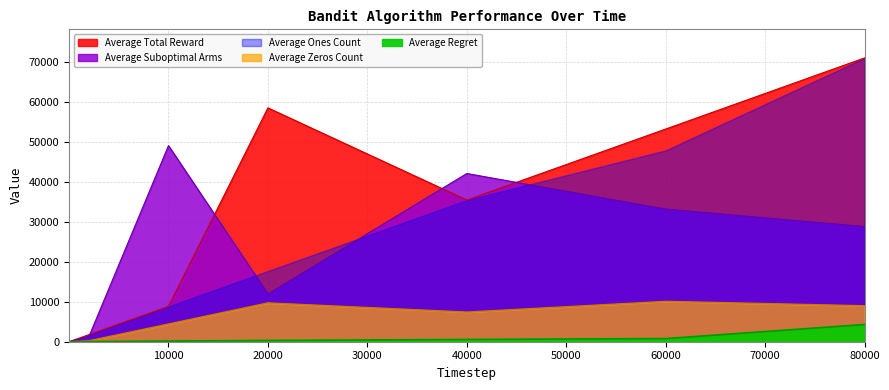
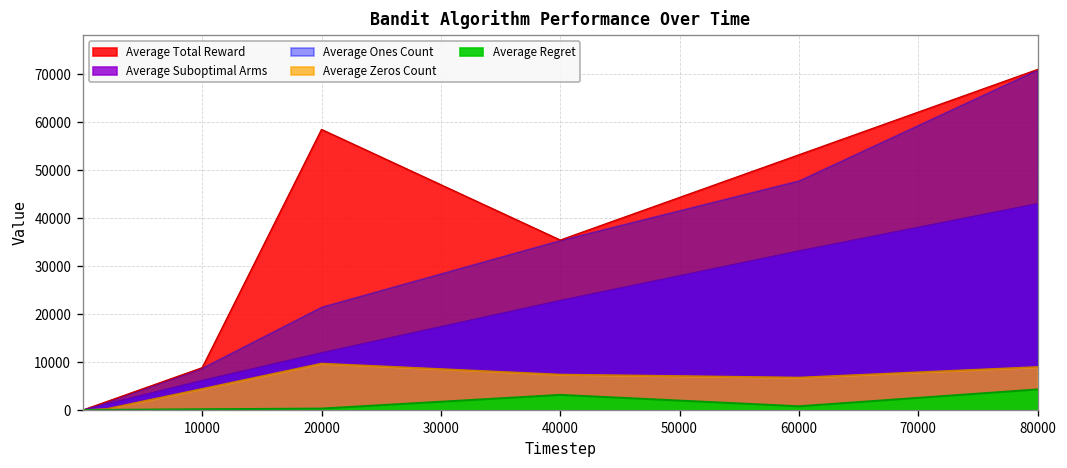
  {
    "Average Total Reward": {
      "20000": 58000,
      "60000": 53000
    },
    "Average Suboptimal Arms": {
-     "10000": 49000,
+     "10000": 6000,
      "20000": 12000,
-     "40000": 42000,
+     "40000": 23000,
      "60000": 33000,
-     "80000": 29000
+     "80000": 43000
    },
    "Average Ones Count": {
-     "20000": 18000,
+     "20000": 22000,
      "60000": 48000
    },
    "Average Zeros Count": {
      "10000": 4000,
      "20000": 10000,
      "40000": 7000,
-     "60000": 10000,
+     "60000": 7000,
      "80000": 9000
    },
    "Average Regret": {
      "10000": 0,
      "20000": 0,
-     "40000": 1000,
+     "40000": 3000,
      "60000": 1000,
      "80000": 4000
    }
  }
